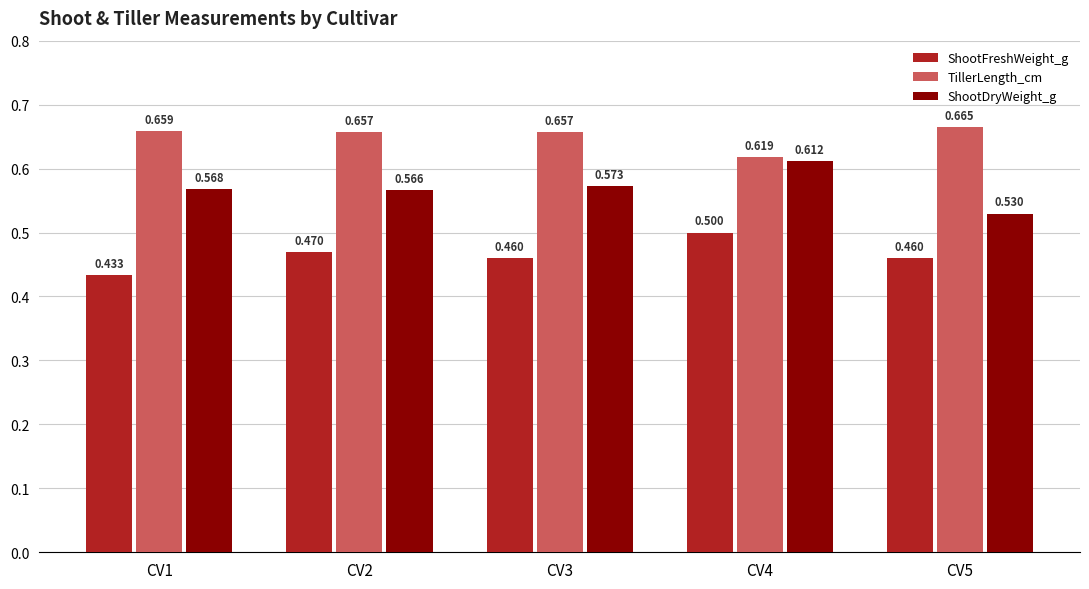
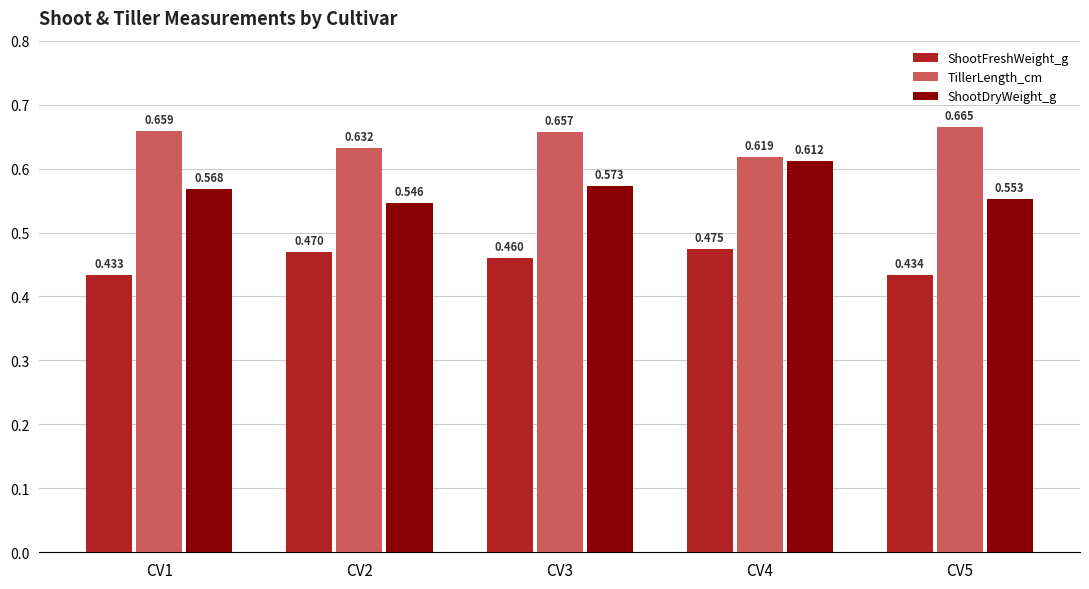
  {
    "ShootFreshWeight_g": {
      "CV1": 0.433,
      "CV2": 0.470,
      "CV3": 0.460,
-     "CV4": 0.500,
-     "CV5": 0.460
+     "CV4": 0.475,
+     "CV5": 0.434
    },
    "TillerLength_cm": {
      "CV1": 0.659,
-     "CV2": 0.657,
+     "CV2": 0.632,
      "CV3": 0.657,
      "CV4": 0.619,
      "CV5": 0.665
    },
    "ShootDryWeight_g": {
      "CV1": 0.568,
-     "CV2": 0.566,
+     "CV2": 0.546,
      "CV3": 0.573,
      "CV4": 0.612,
-     "CV5": 0.530
+     "CV5": 0.553
    }
  }
